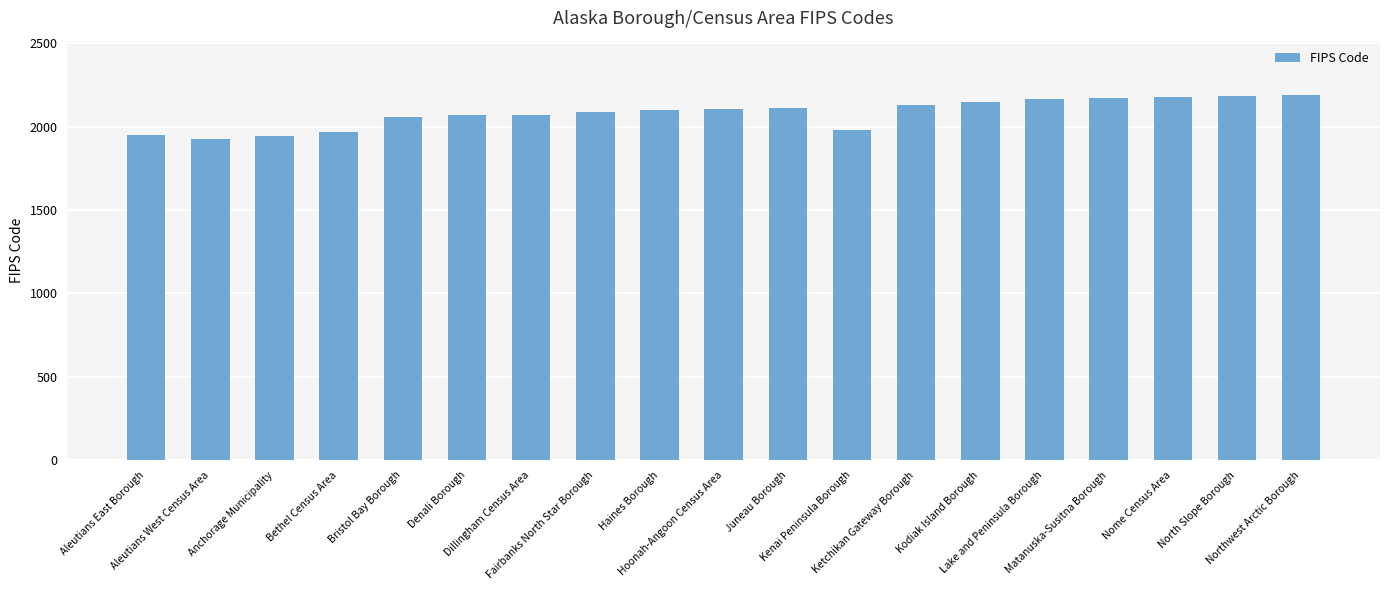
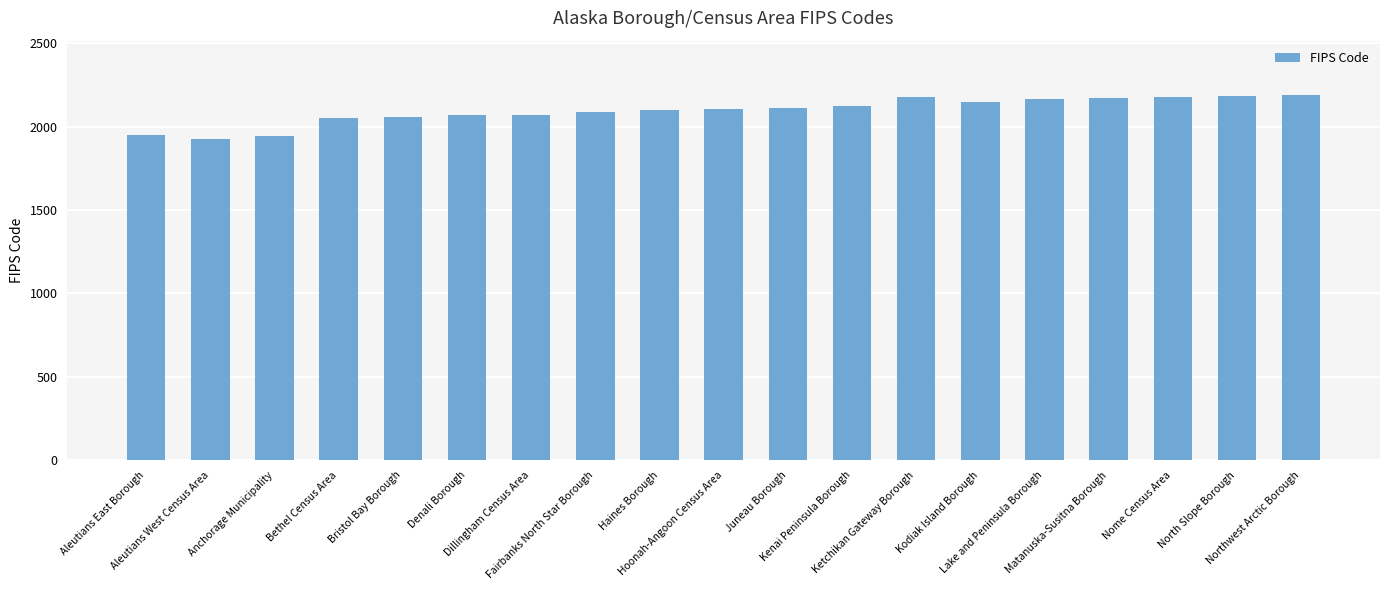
  {
    "Aleutians East Borough": 1950,
    "Aleutians West Census Area": 1920,
    "Anchorage Municipality": 1950,
-   "Bethel Census Area": 1970,
+   "Bethel Census Area": 2050,
    "Bristol Bay Borough": 2060,
    "Denali Borough": 2070,
    "Dillingham Census Area": 2070,
    "Fairbanks North Star Borough": 2090,
    "Haines Borough": 2100,
    "Hoonah-Angoon Census Area": 2110,
    "Juneau Borough": 2110,
-   "Kenai Peninsula Borough": 1980,
-   "Ketchikan Gateway Borough": 2130,
+   "Kenai Peninsula Borough": 2120,
+   "Ketchikan Gateway Borough": 2180,
    "Kodiak Island Borough": 2150,
    "Lake and Peninsula Borough": 2160,
    "Matanuska-Susitna Borough": 2170,
    "Nome Census Area": 2180,
    "North Slope Borough": 2190,
    "Northwest Arctic Borough": 2190
  }
